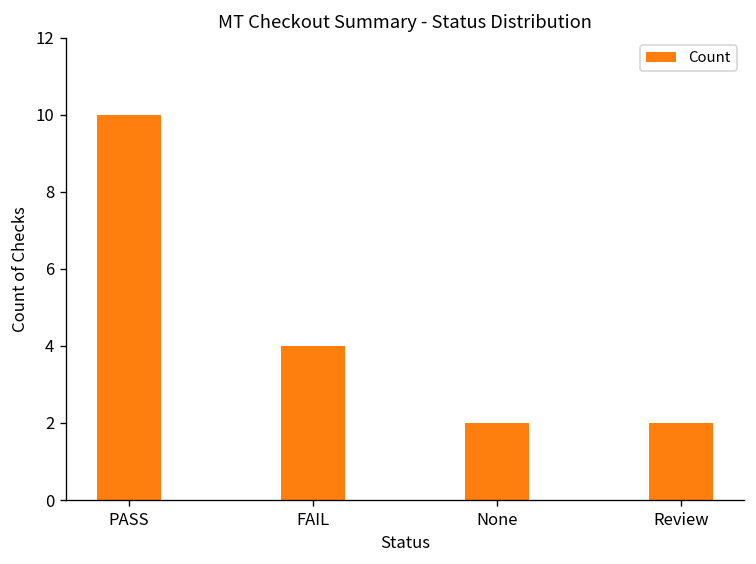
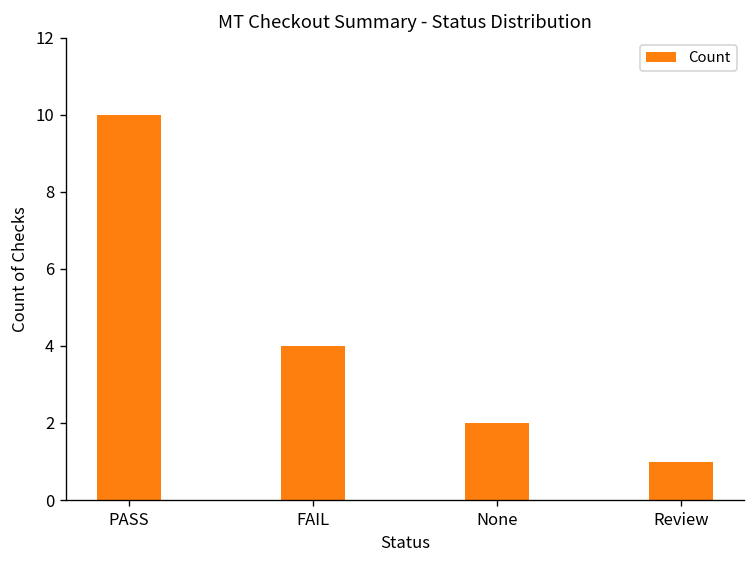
  {
    "PASS": 10,
    "FAIL": 4,
    "None": 2,
-   "Review": 2
+   "Review": 1
  }
